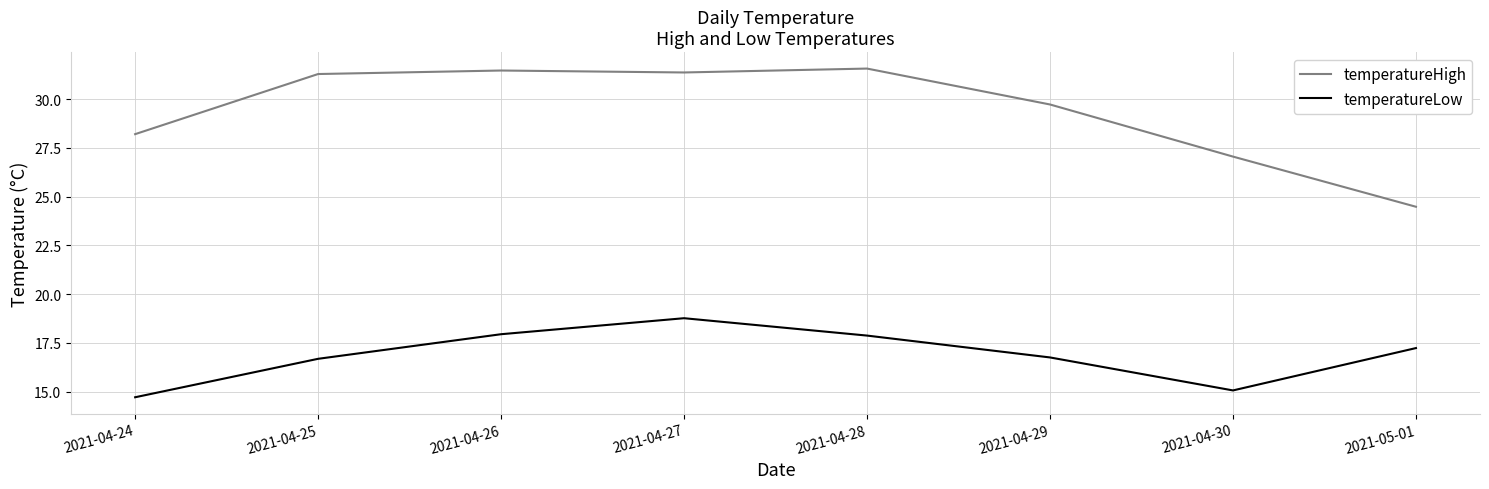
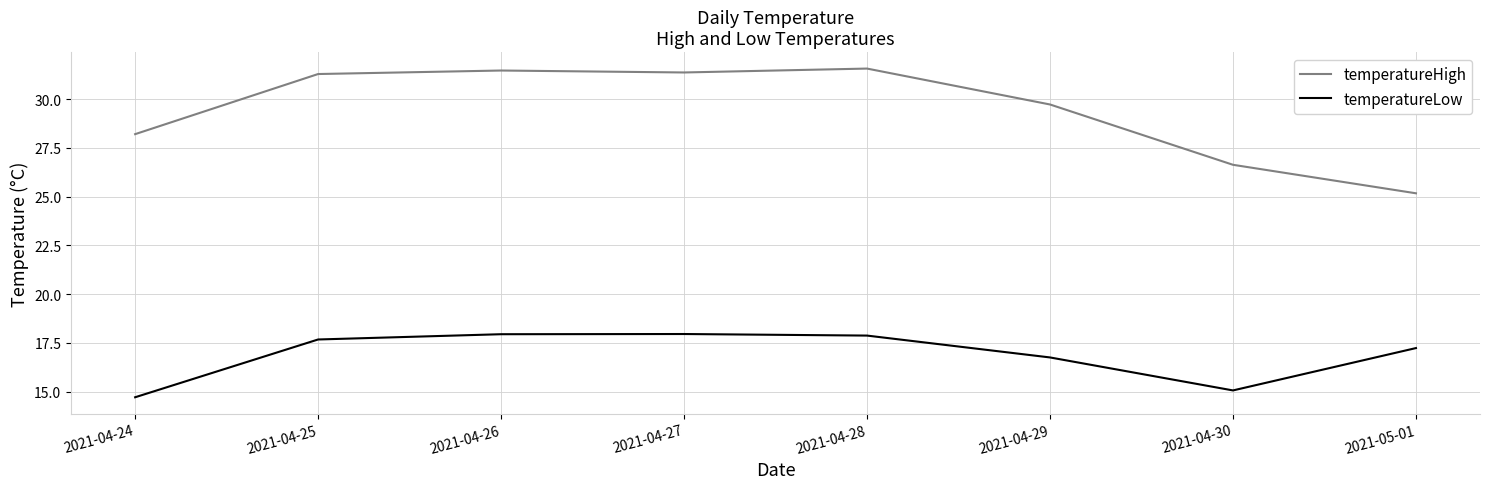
  {
    "temperatureHigh": {
      "2021-04-24": 28.2,
      "2021-04-25": 31.3,
      "2021-04-26": 31.5,
      "2021-04-27": 31.4,
      "2021-04-28": 31.6,
      "2021-04-29": 29.7,
-     "2021-04-30": 27.1,
-     "2021-05-01": 24.5
+     "2021-04-30": 26.6,
+     "2021-05-01": 25.2
    },
    "temperatureLow": {
      "2021-04-24": 14.7,
-     "2021-04-25": 16.7,
+     "2021-04-25": 17.7,
      "2021-04-26": 18.0,
-     "2021-04-27": 18.8,
+     "2021-04-27": 18.0,
      "2021-04-28": 17.9,
      "2021-04-29": 16.8,
      "2021-04-30": 15.1,
      "2021-05-01": 17.2
    }
  }
